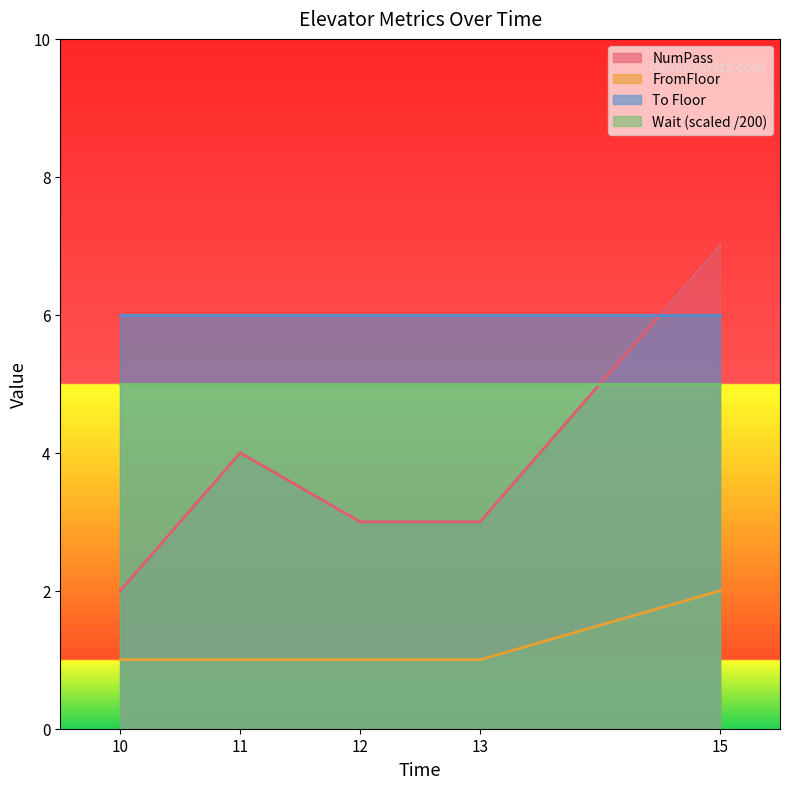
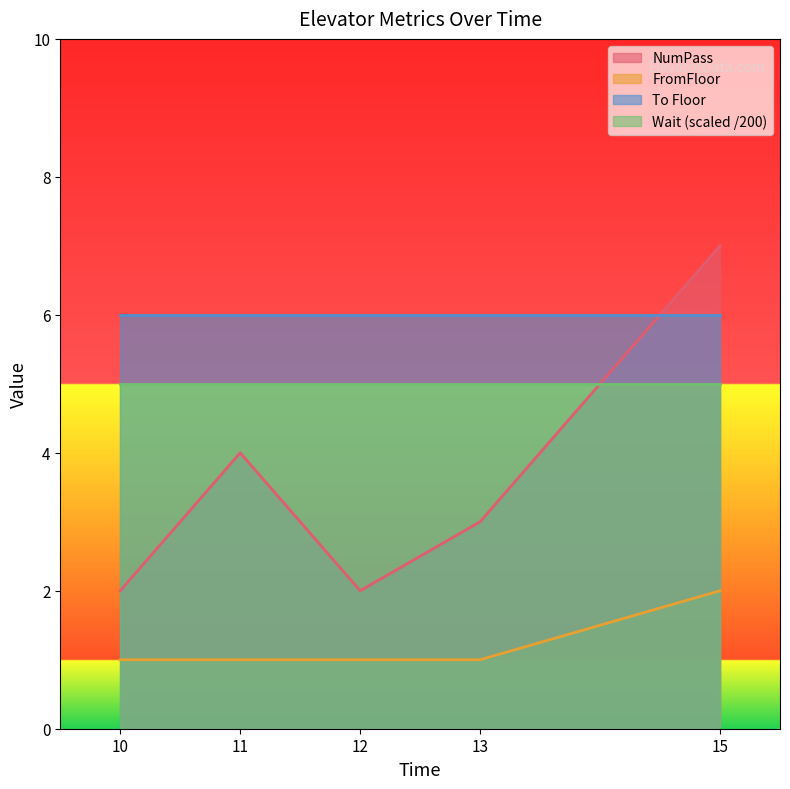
  {
    "NumPass": {
      "10": 2,
      "11": 4,
-     "12": 3,
+     "12": 2,
      "13": 3,
      "15": 7
    },
    "FromFloor": {
      "10": 1,
      "11": 1,
      "12": 1,
      "13": 1,
      "15": 2
    },
    "To Floor": {
      "10": 6,
      "11": 6,
      "12": 6,
      "13": 6,
      "15": 6
    },
    "Wait (scaled /200)": {
      "10": 5,
      "11": 5,
      "12": 5,
      "13": 5,
      "15": 5
    }
  }
